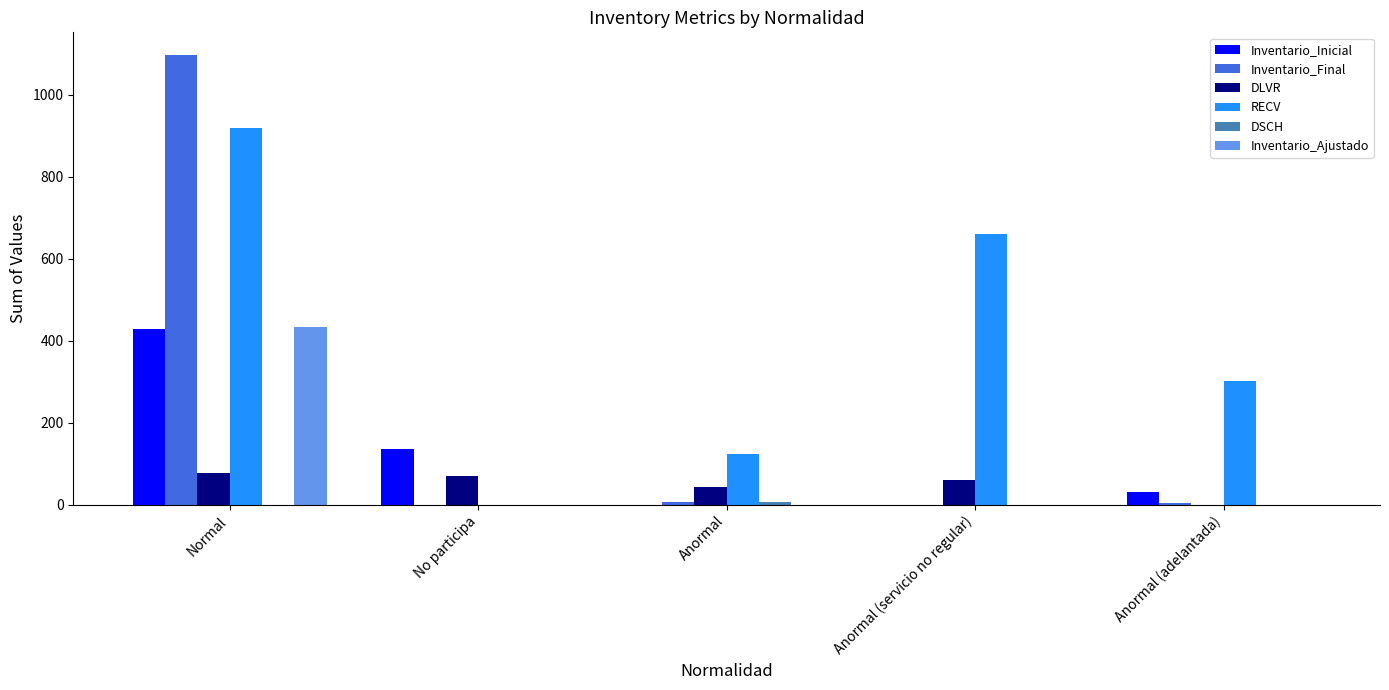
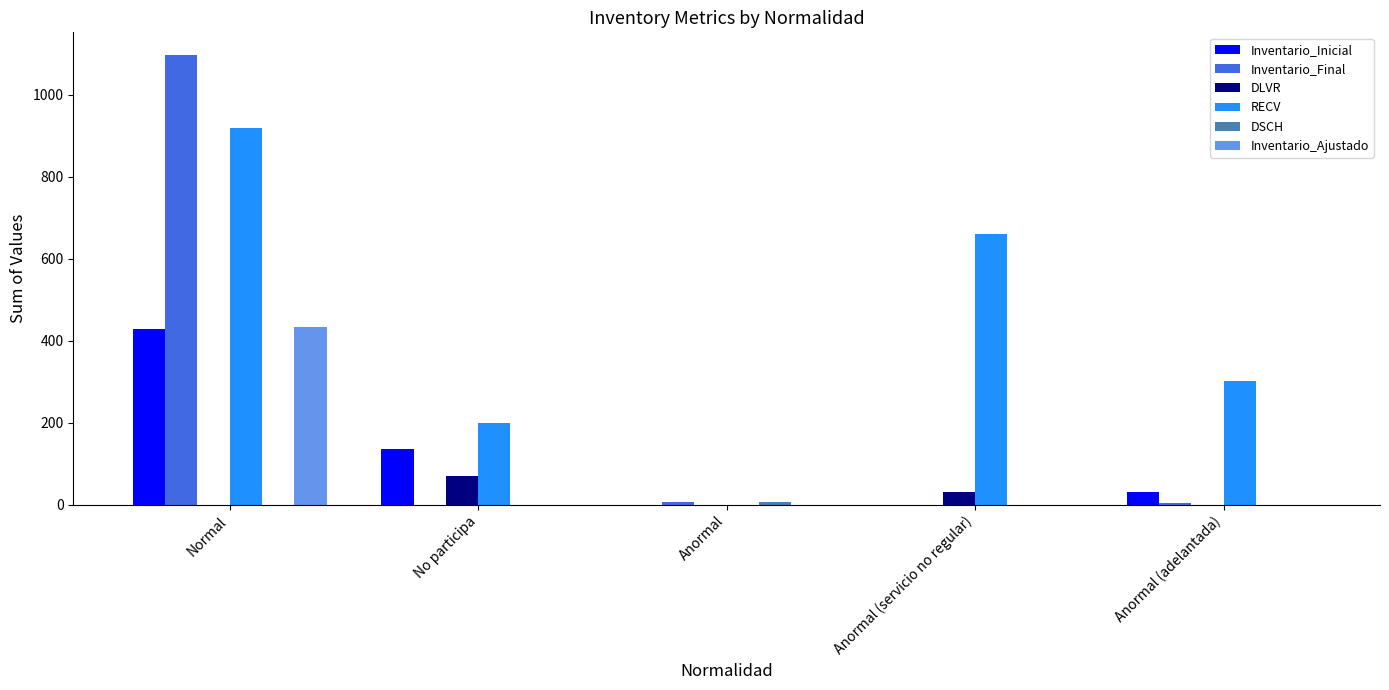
  {
    "Inventario_Inicial": {
      "Normal": 430,
      "No participa": 140,
      "Anormal": 0,
      "Anormal (servicio no regular)": 0,
      "Anormal (adelantada)": 30
    },
    "DLVR": {
-     "Normal": 80,
+     "Normal": 0,
      "No participa": 70,
-     "Anormal": 40,
-     "Anormal (servicio no regular)": 60,
+     "Anormal": 0,
+     "Anormal (servicio no regular)": 30,
      "Anormal (adelantada)": 0
    },
    "RECV": {
      "Normal": 920,
-     "No participa": 0,
-     "Anormal": 120,
+     "No participa": 200,
+     "Anormal": 0,
      "Anormal (servicio no regular)": 660,
      "Anormal (adelantada)": 300
    }
  }
